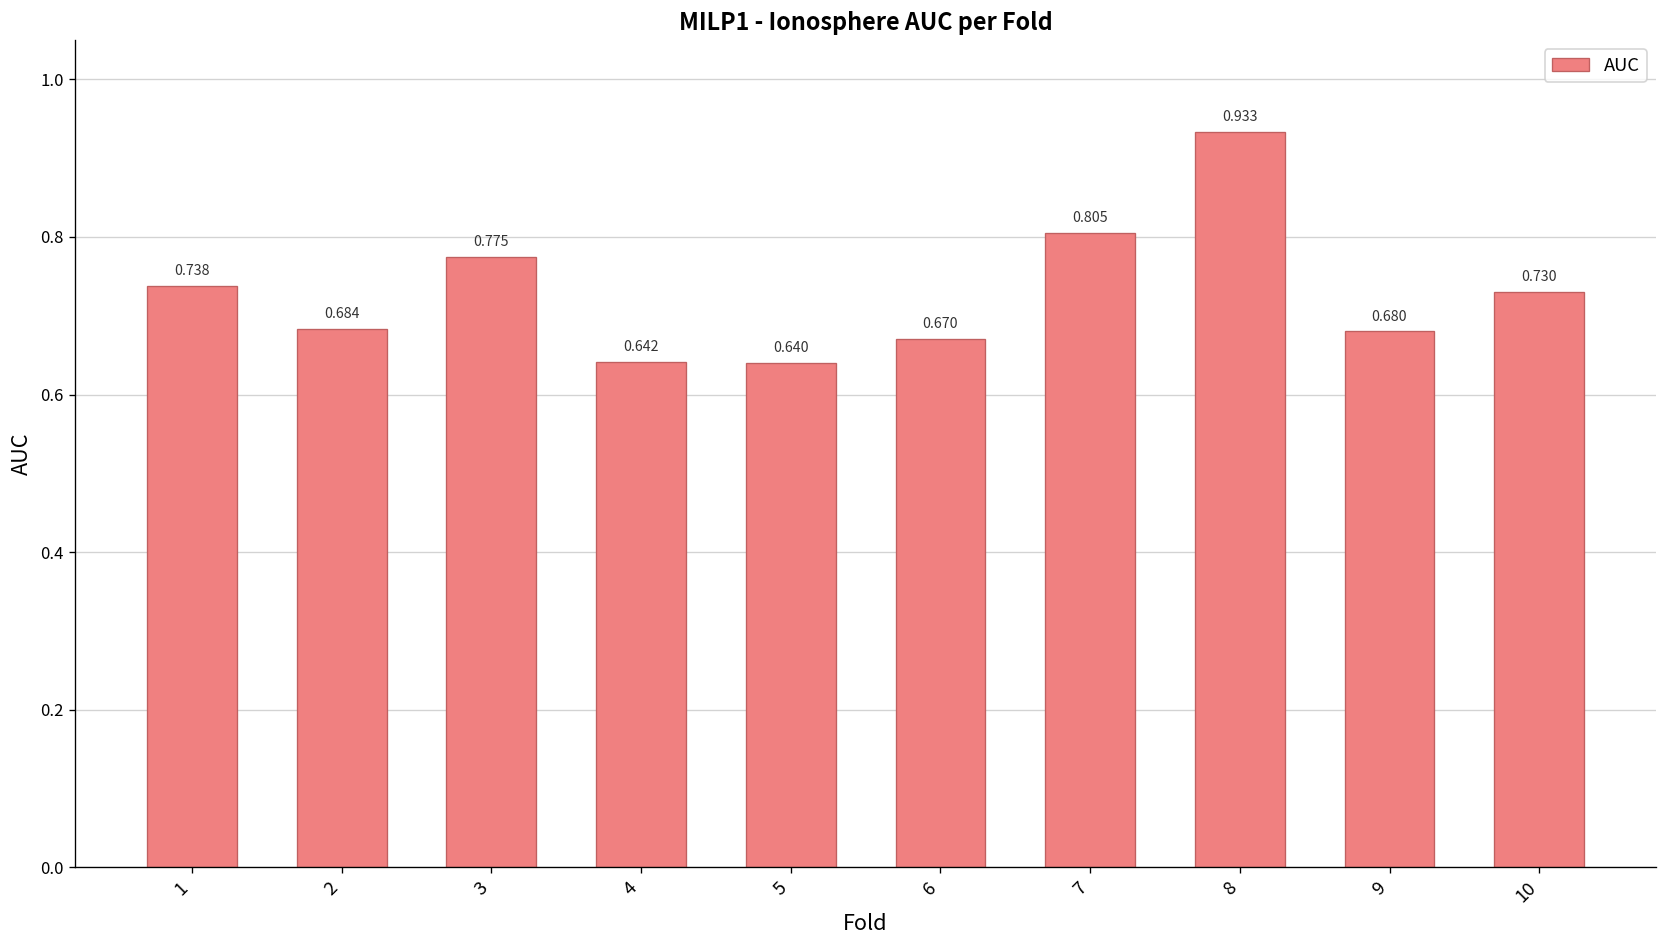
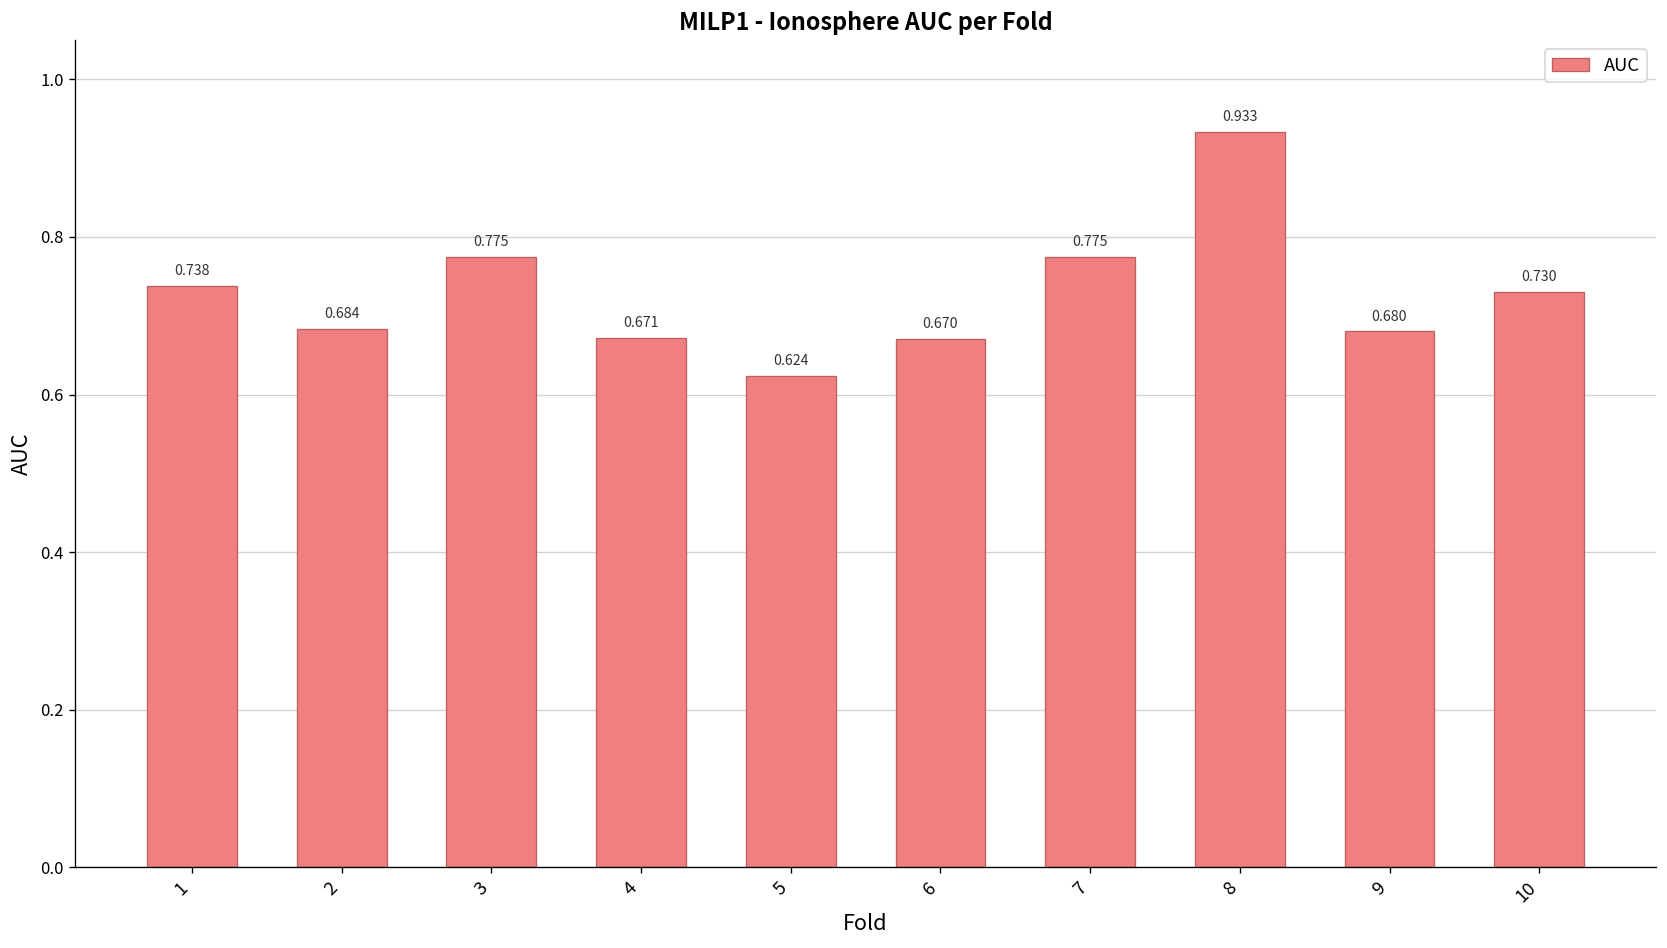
  {
    "1": 0.738,
    "2": 0.684,
    "3": 0.775,
-   "4": 0.642,
-   "5": 0.640,
+   "4": 0.671,
+   "5": 0.624,
    "6": 0.670,
-   "7": 0.805,
+   "7": 0.775,
    "8": 0.933,
    "9": 0.680,
    "10": 0.730
  }
